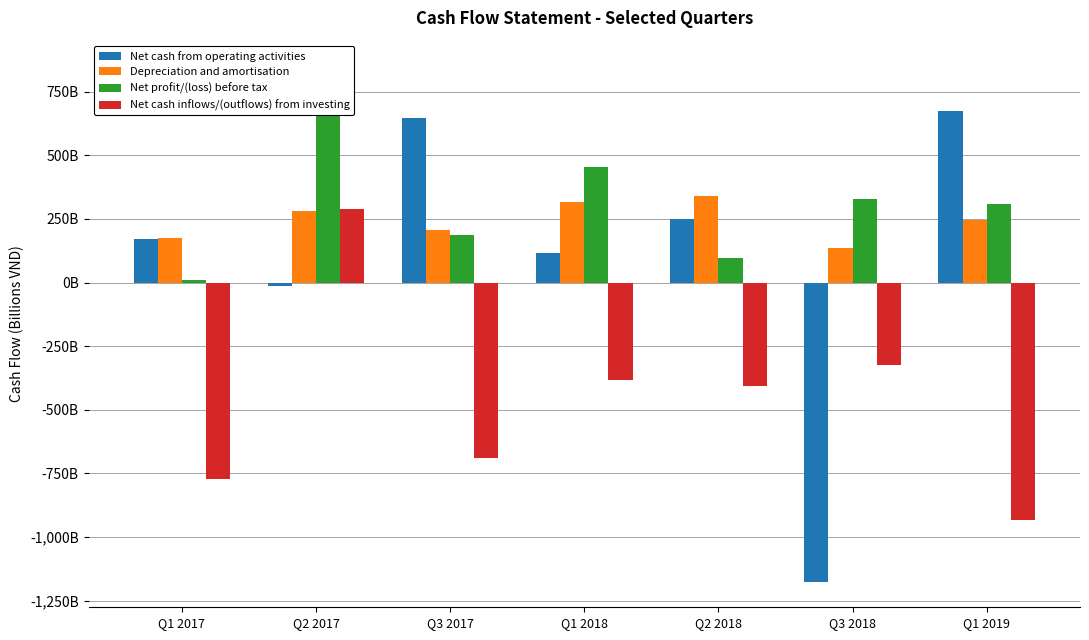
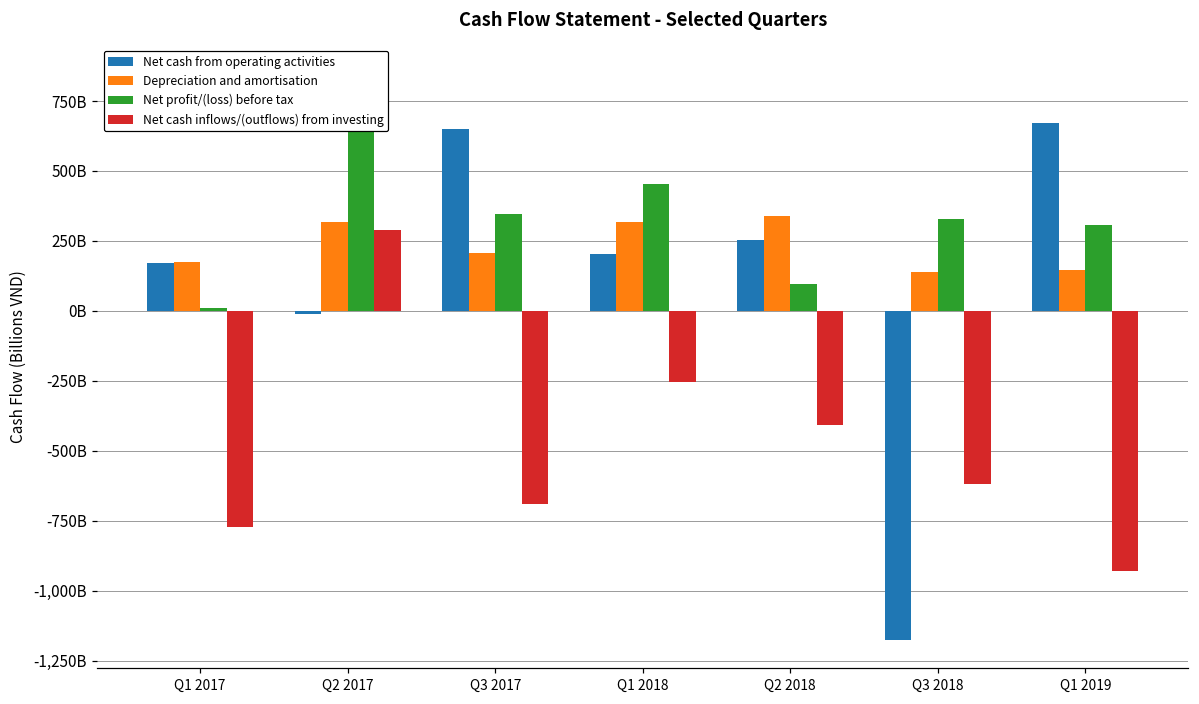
  {
    "Net cash from operating activities": {
      "Q1 2017": "170,000,000,000",
      "Q2 2017": "-10,000,000,000",
      "Q3 2017": "650,000,000,000",
-     "Q1 2018": "120,000,000,000",
+     "Q1 2018": "200,000,000,000",
      "Q2 2018": "250,000,000,000",
      "Q3 2018": "-1,180,000,000,000",
      "Q1 2019": "670,000,000,000"
    },
    "Depreciation and amortisation": {
      "Q1 2017": "170,000,000,000",
-     "Q2 2017": "280,000,000,000",
+     "Q2 2017": "320,000,000,000",
      "Q3 2017": "210,000,000,000",
      "Q1 2018": "320,000,000,000",
      "Q2 2018": "340,000,000,000",
      "Q3 2018": "140,000,000,000",
-     "Q1 2019": "250,000,000,000"
+     "Q1 2019": "150,000,000,000"
    },
    "Net profit/(loss) before tax": {
-     "Q3 2017": "190,000,000,000",
+     "Q3 2017": "350,000,000,000",
      "Q1 2018": "450,000,000,000",
      "Q2 2018": "90,000,000,000",
      "Q3 2018": "330,000,000,000",
      "Q1 2019": "310,000,000,000"
    },
    "Net cash inflows/(outflows) from investing": {
      "Q1 2017": "-770,000,000,000",
      "Q2 2017": "290,000,000,000",
      "Q3 2017": "-690,000,000,000",
-     "Q1 2018": "-380,000,000,000",
+     "Q1 2018": "-250,000,000,000",
      "Q2 2018": "-410,000,000,000",
-     "Q3 2018": "-330,000,000,000",
+     "Q3 2018": "-620,000,000,000",
      "Q1 2019": "-930,000,000,000"
    }
  }
